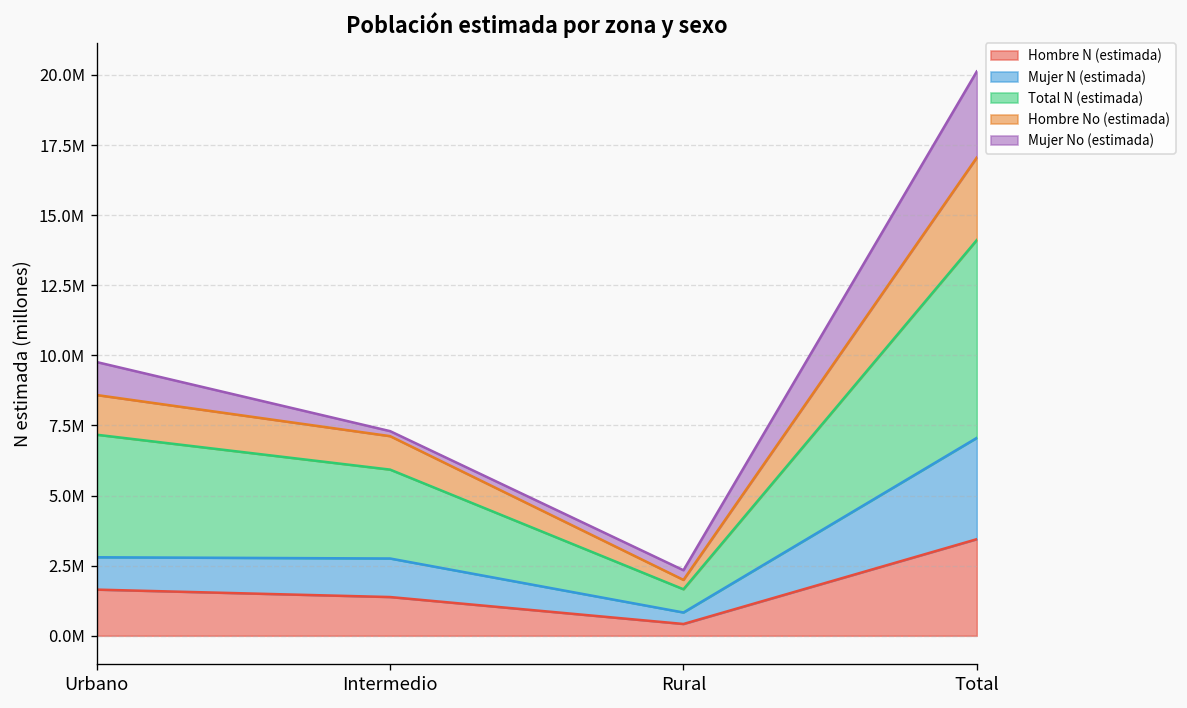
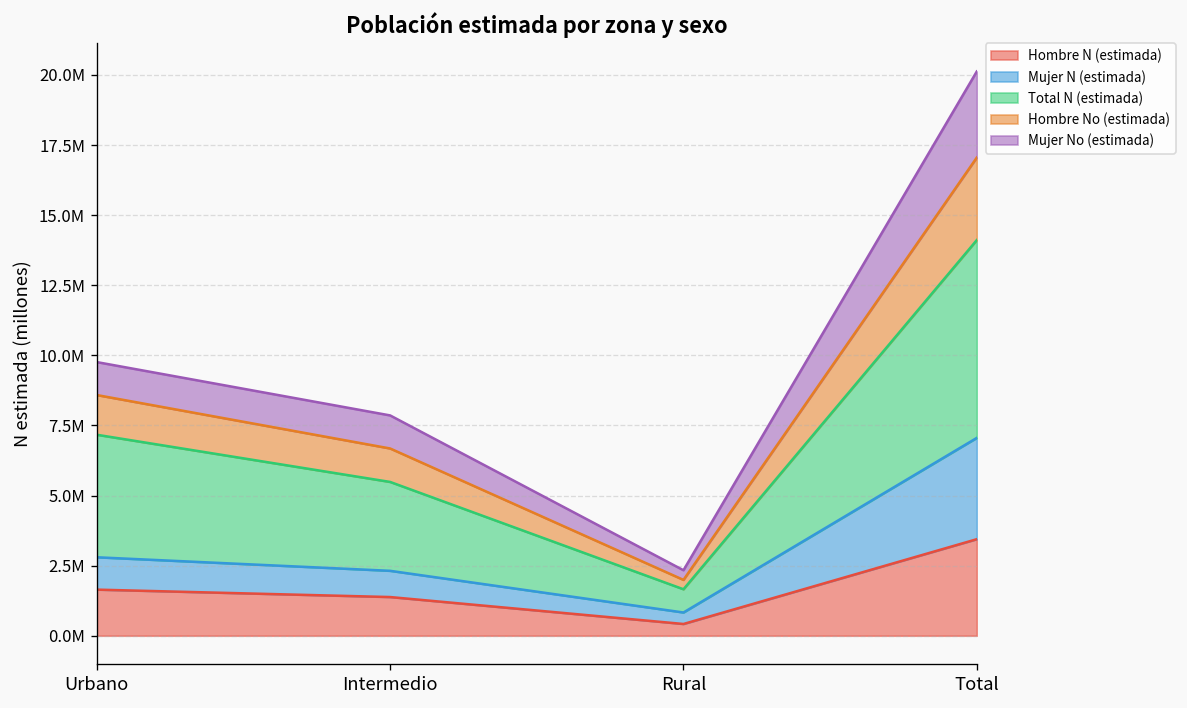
  {
    "Mujer N (estimada)": {
      "Urbano": 1200000,
-     "Intermedio": 1400000,
+     "Intermedio": 900000,
      "Rural": 400000,
      "Total": 3600000
    },
    "Total N (estimada)": {
      "Urbano": 4400000,
      "Intermedio": 3200000,
      "Rural": 800000,
      "Total": 7100000
    },
    "Mujer No (estimada)": {
      "Urbano": 1200000,
-     "Intermedio": 200000,
+     "Intermedio": 1200000,
      "Rural": 300000,
      "Total": 3100000
    }
  }
